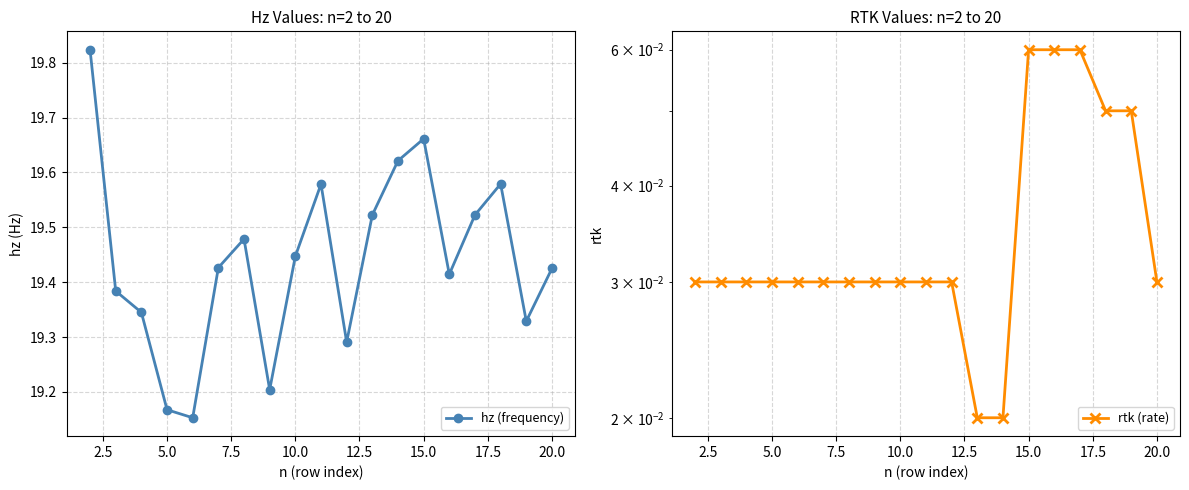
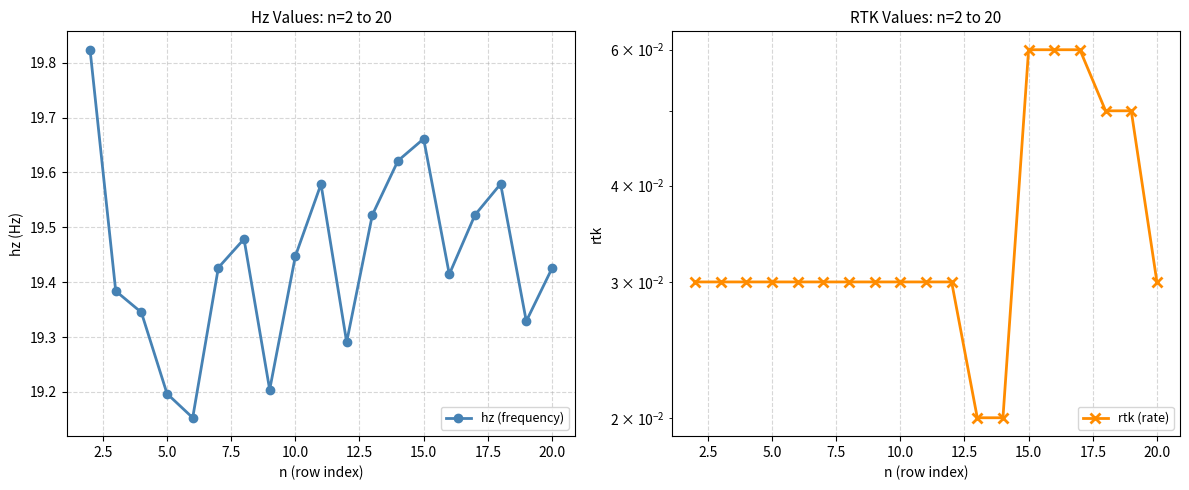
  {
    "Hz Values: n=2 to 20": {
-     "5.0": 19.17,
+     "5.0": 19.20,
      "10.0": 19.45,
      "15.0": 19.66,
      "20.0": 19.43
    }
  }
